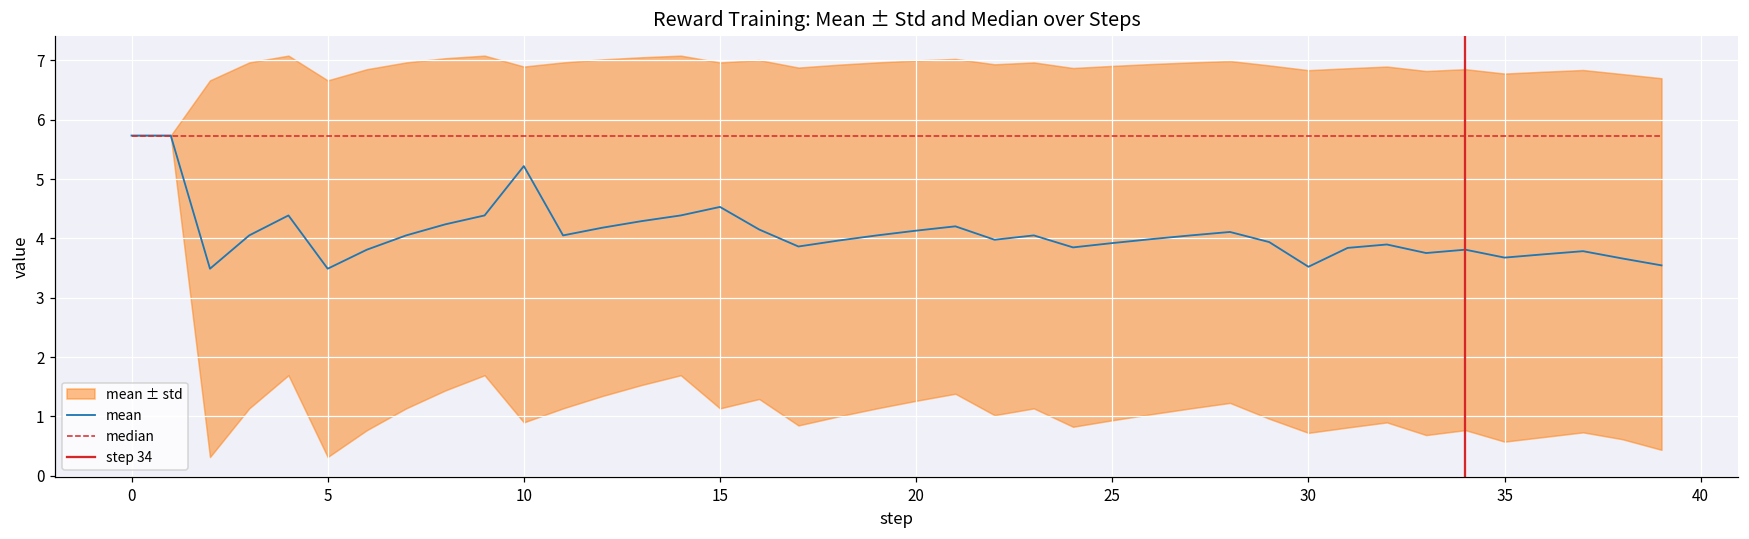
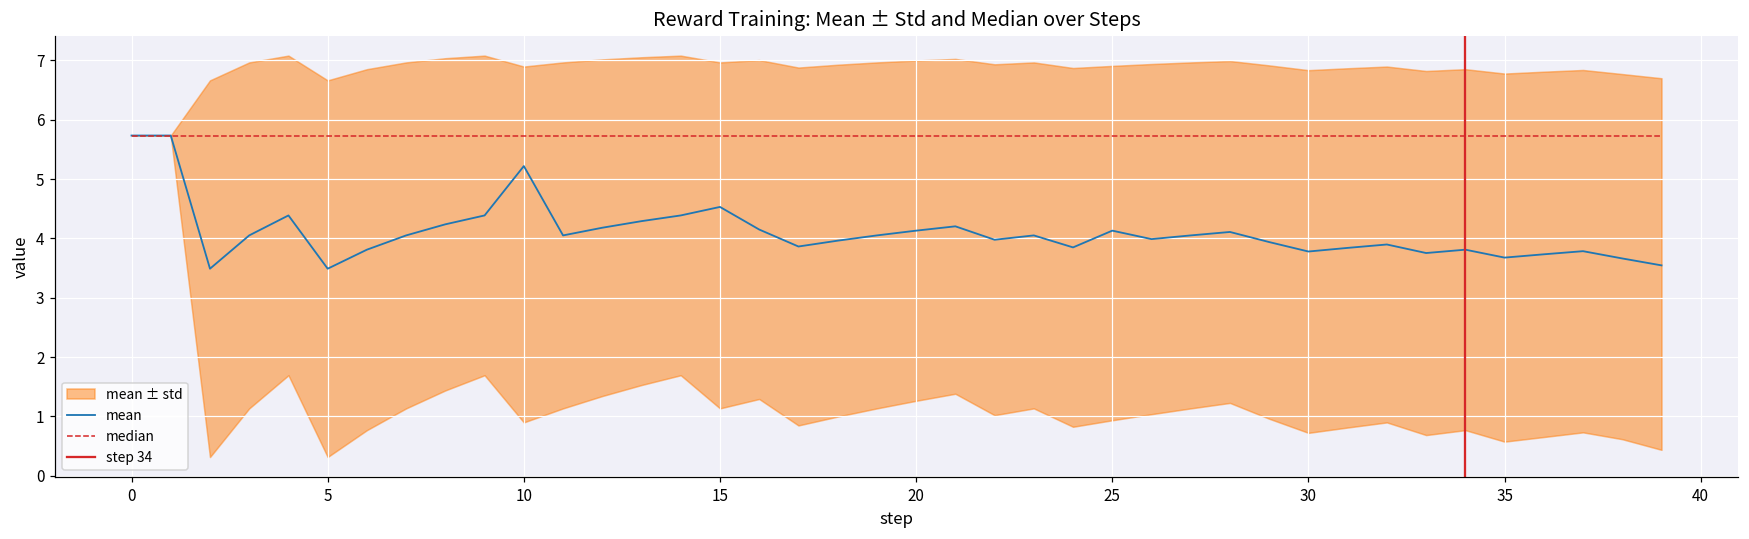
  {
    "mean": {
      "5": 3.5,
      "10": 5.2,
      "15": 4.5,
      "20": 4.1,
-     "25": 3.9,
-     "30": 3.5,
+     "25": 4.1,
+     "30": 3.8,
      "35": 3.7
    },
    "median": {
      "5": 5.7,
      "10": 5.7,
      "15": 5.7,
      "20": 5.7,
      "25": 5.7,
      "30": 5.7,
      "35": 5.7
    }
  }
